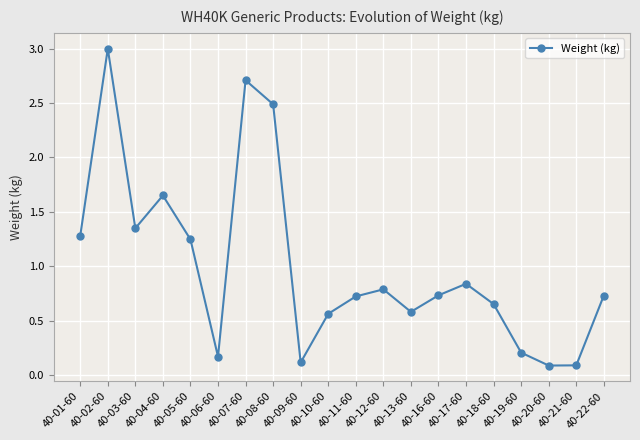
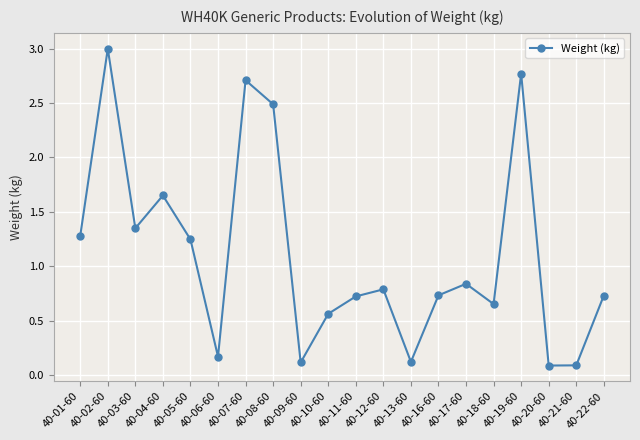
  {
    "40-01-60": 1.28,
    "40-02-60": 3.00,
    "40-03-60": 1.35,
    "40-04-60": 1.65,
    "40-05-60": 1.25,
    "40-06-60": 0.17,
    "40-07-60": 2.71,
    "40-08-60": 2.49,
    "40-09-60": 0.11,
    "40-10-60": 0.56,
    "40-11-60": 0.72,
    "40-12-60": 0.79,
-   "40-13-60": 0.58,
+   "40-13-60": 0.12,
    "40-16-60": 0.73,
    "40-17-60": 0.84,
    "40-18-60": 0.65,
-   "40-19-60": 0.21,
+   "40-19-60": 2.77,
    "40-20-60": 0.09,
    "40-21-60": 0.09,
    "40-22-60": 0.73
  }
